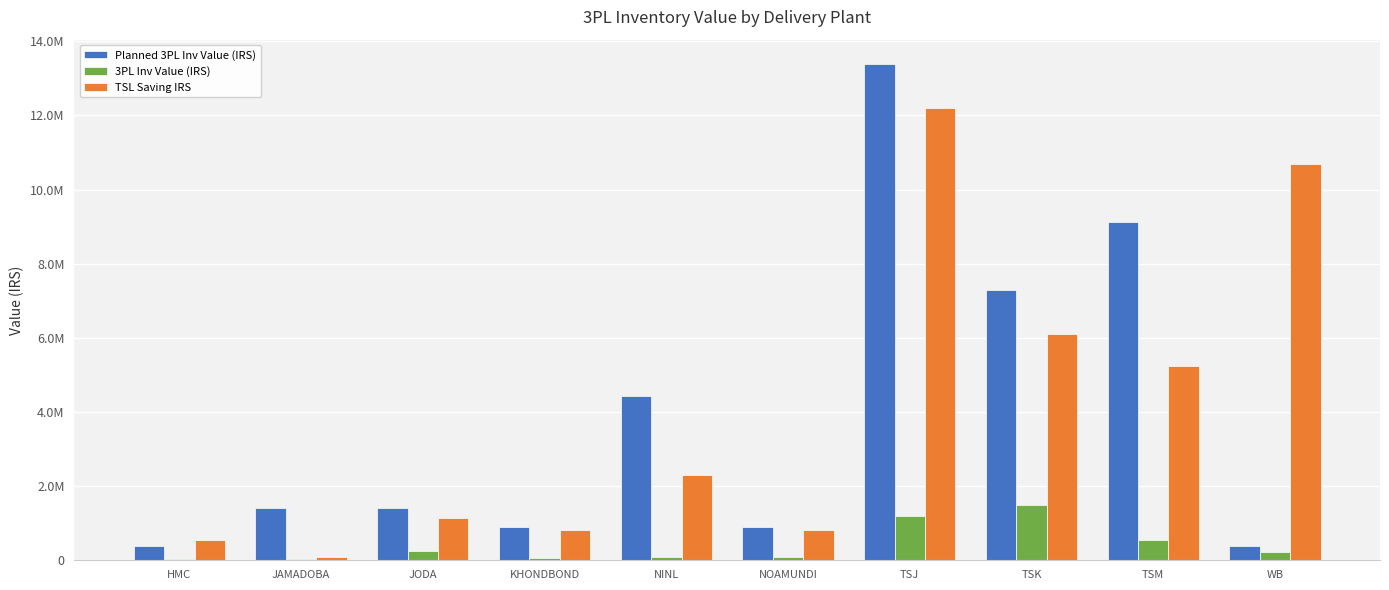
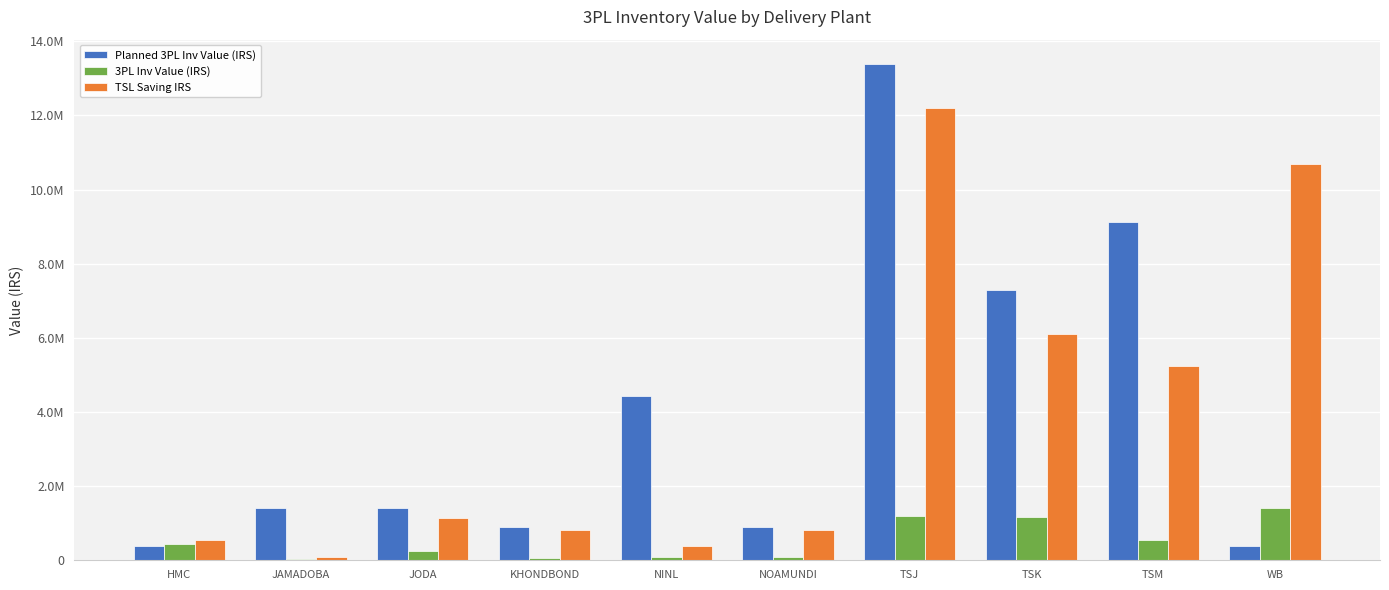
  {
    "Planned 3PL Inv Value (IRS)": {
      "HMC": 400000,
      "JAMADOBA": 1400000,
      "JODA": 1400000,
      "KHONDBOND": 900000,
      "NINL": 4400000,
      "NOAMUNDI": 900000,
      "TSJ": 13400000,
      "TSK": 7300000,
      "TSM": 9100000,
      "WB": 400000
    },
    "3PL Inv Value (IRS)": {
-     "HMC": 0,
+     "HMC": 400000,
      "JODA": 300000,
      "NINL": 100000,
      "NOAMUNDI": 100000,
      "TSJ": 1200000,
-     "TSK": 1500000,
+     "TSK": 1200000,
      "TSM": 600000,
-     "WB": 200000
+     "WB": 1400000
    },
    "TSL Saving IRS": {
      "HMC": 600000,
      "JAMADOBA": 100000,
      "JODA": 1100000,
      "KHONDBOND": 800000,
-     "NINL": 2300000,
+     "NINL": 400000,
      "NOAMUNDI": 800000,
      "TSJ": 12200000,
      "TSK": 6100000,
      "TSM": 5200000,
      "WB": 10700000
    }
  }
